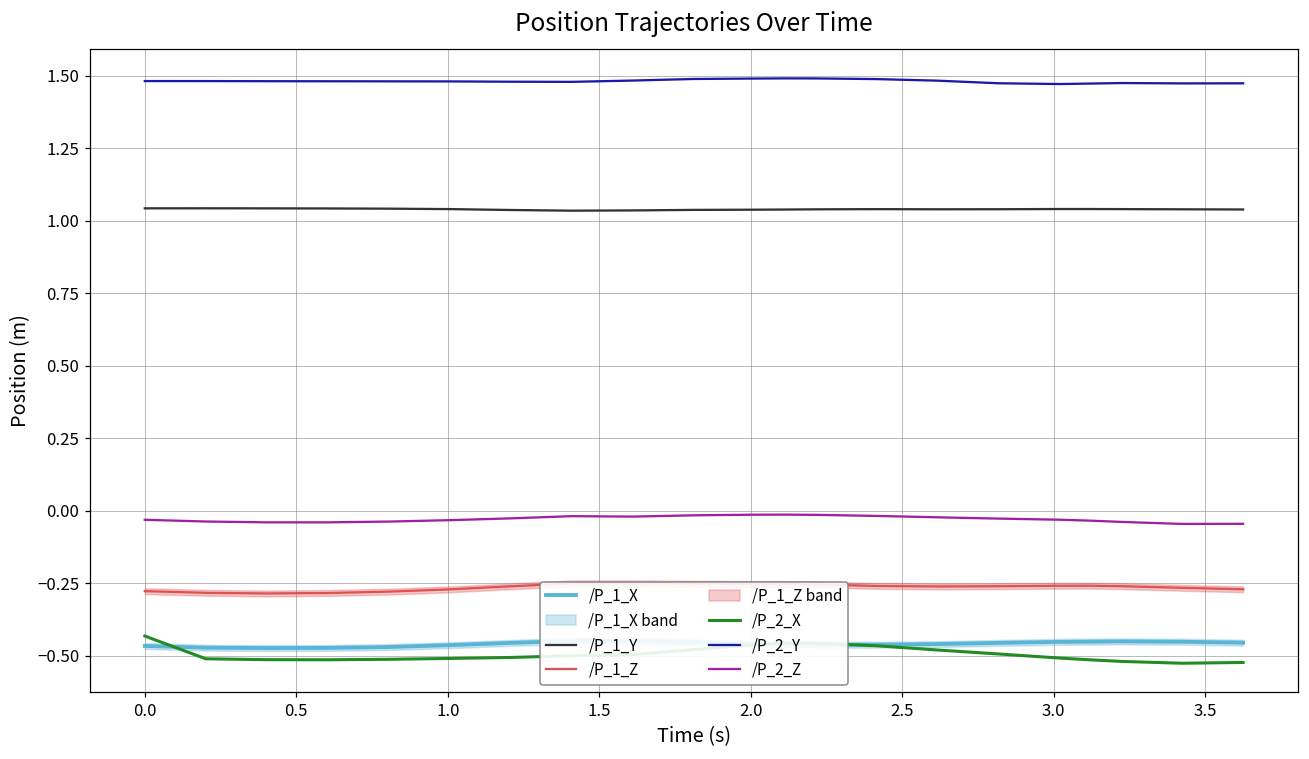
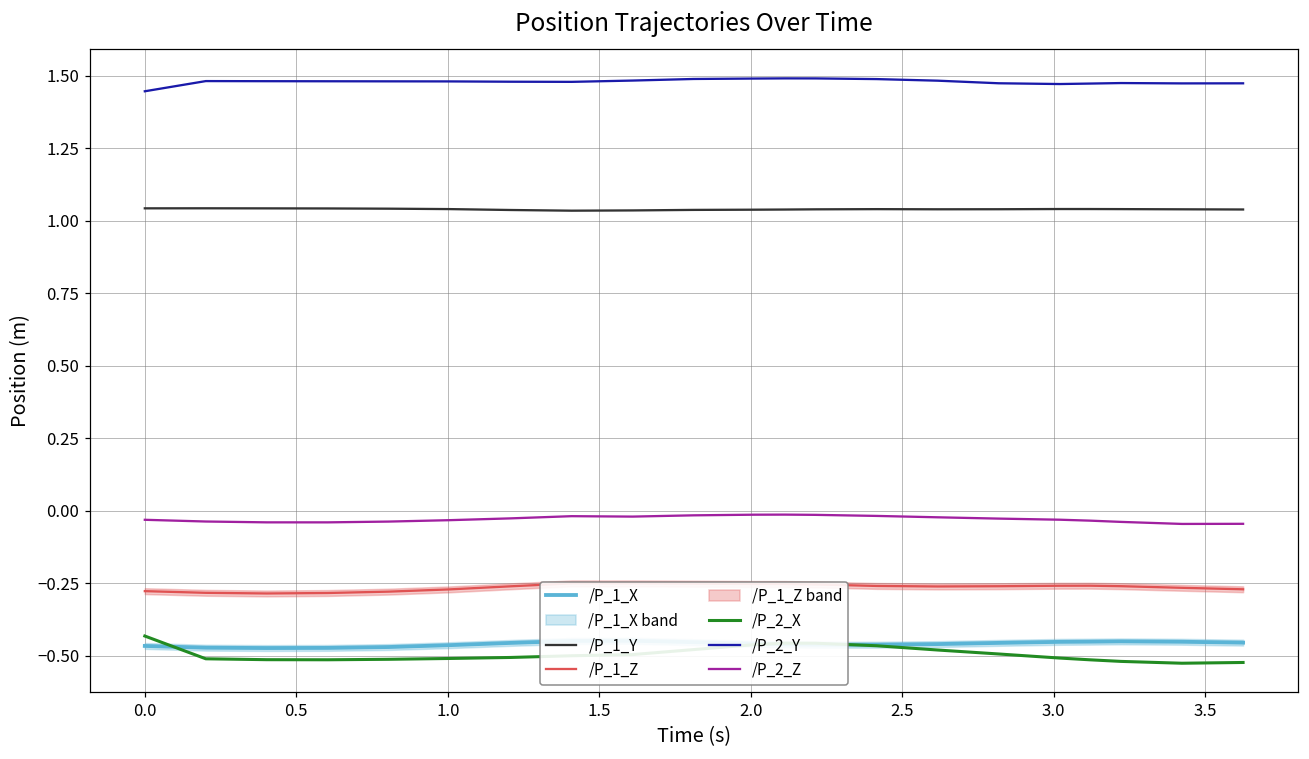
  {
    "/P_1_Y": {
      "0.0": 1.04
    },
    "/P_2_X": {
      "0.0": -0.43
    },
    "/P_2_Y": {
-     "0.0": 1.48
+     "0.0": 1.45
    },
    "/P_2_Z": {
      "0.0": -0.03
    }
  }
